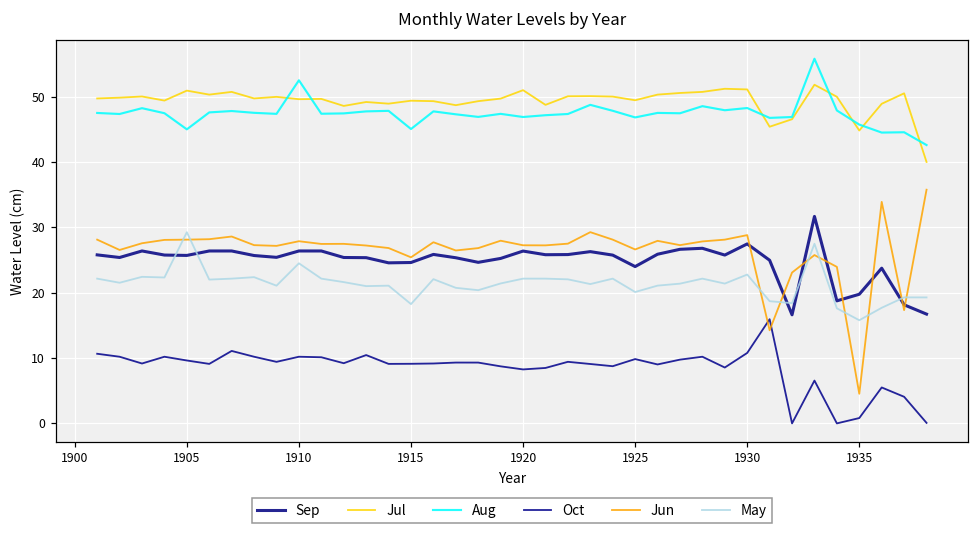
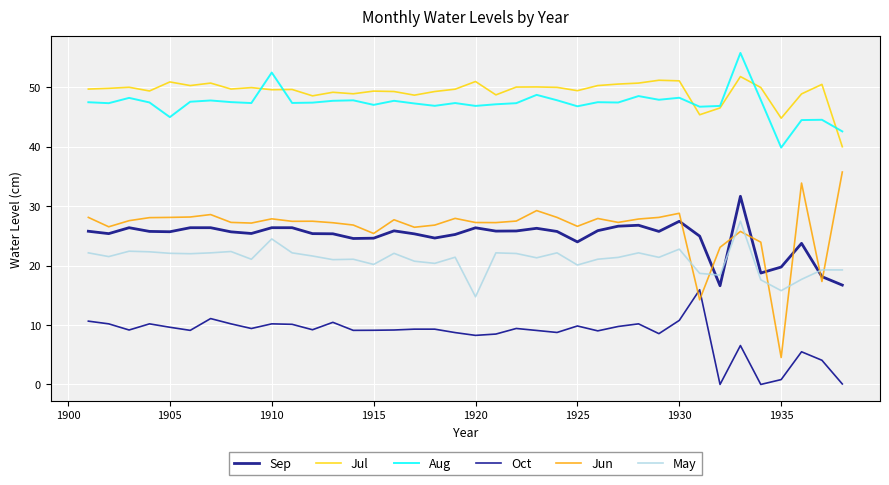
  {
    "Aug": {
      "1905": 45,
      "1910": 53,
-     "1915": 45,
+     "1915": 47,
      "1920": 47,
      "1925": 47,
      "1930": 48,
-     "1935": 46
+     "1935": 40
    },
    "May": {
-     "1905": 29,
+     "1905": 22,
      "1910": 25,
-     "1915": 18,
-     "1920": 22,
+     "1915": 20,
+     "1920": 15,
      "1925": 20,
      "1930": 23,
      "1935": 16
    }
  }
